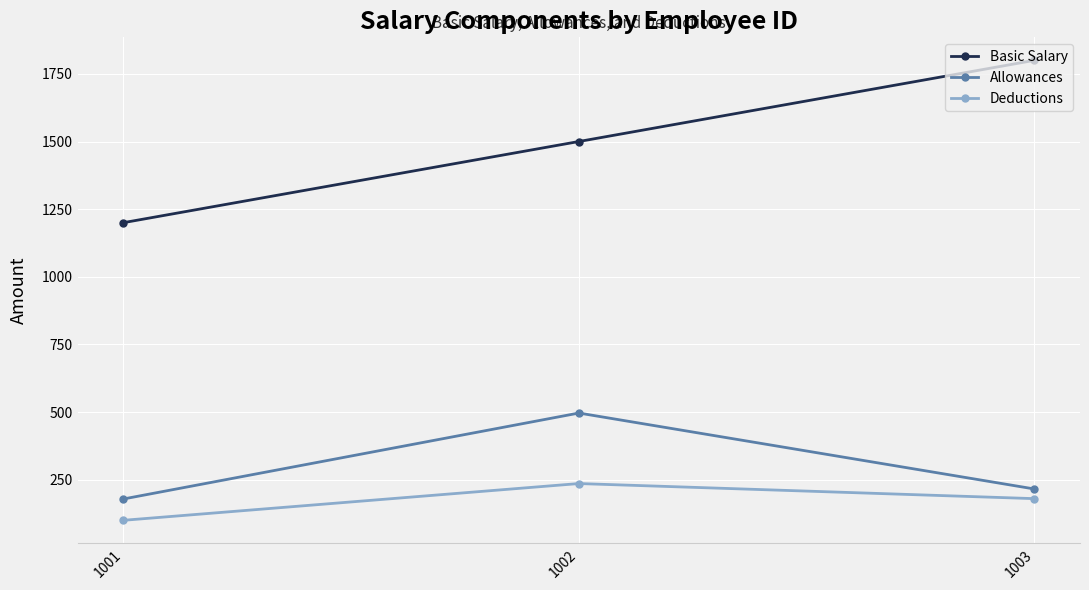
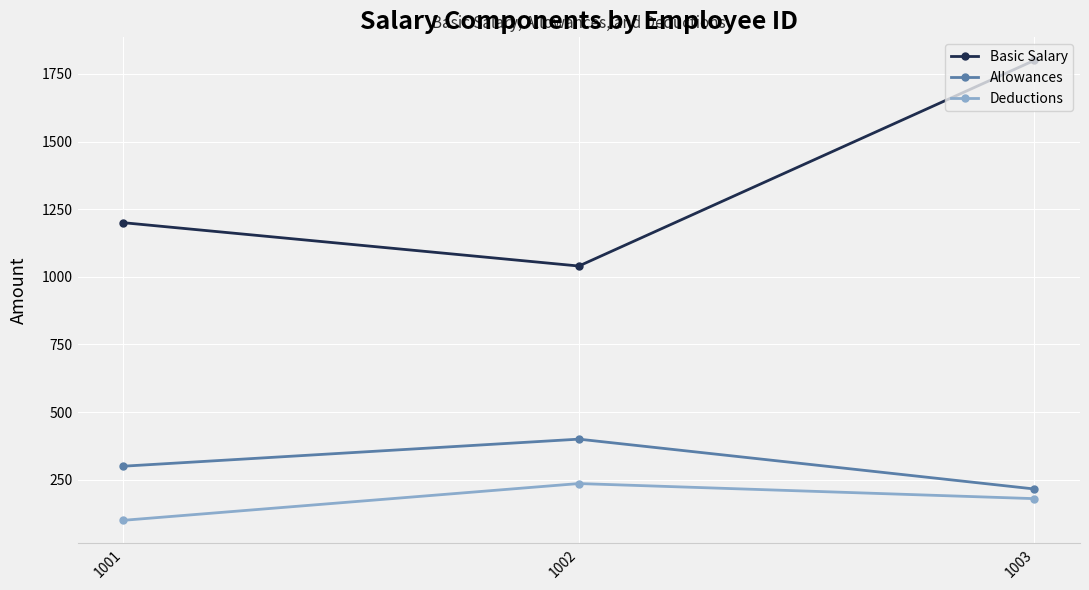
  {
    "Basic Salary": {
      "1001": 1200,
-     "1002": 1500
+     "1002": 1040
    },
    "Allowances": {
-     "1001": 180,
-     "1002": 500,
+     "1001": 300,
+     "1002": 400,
      "1003": 220
    },
    "Deductions": {
      "1001": 100,
      "1002": 240,
      "1003": 180
    }
  }
